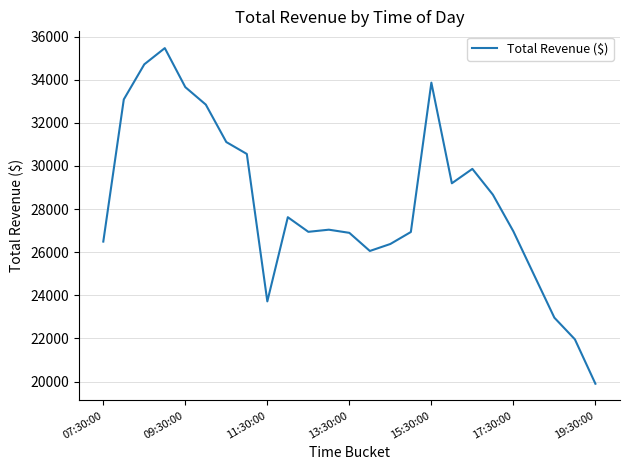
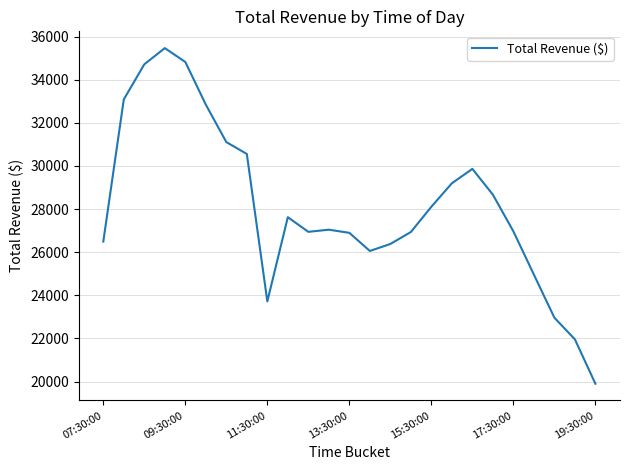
  {
    "07:30:00": 26500,
-   "09:30:00": 33700,
+   "09:30:00": 34800,
    "11:30:00": 23700,
    "13:30:00": 26900,
-   "15:30:00": 33900,
+   "15:30:00": 28100,
    "17:30:00": 27000,
    "19:30:00": 19900
  }
